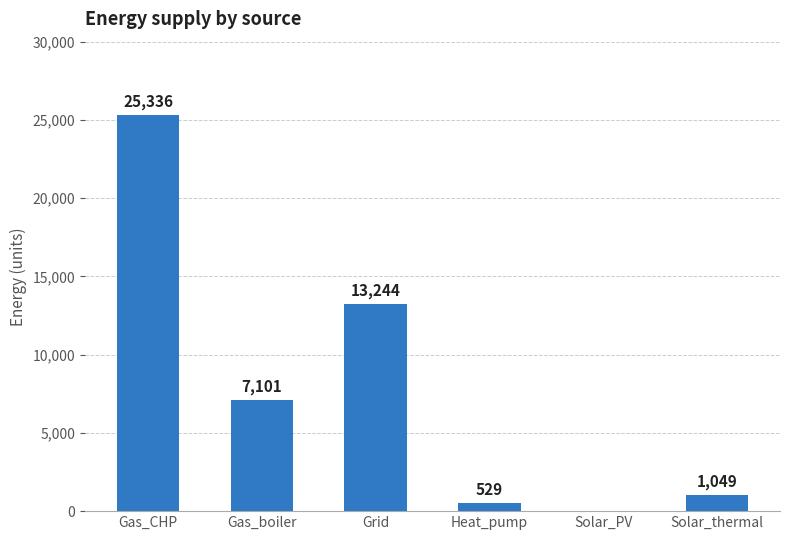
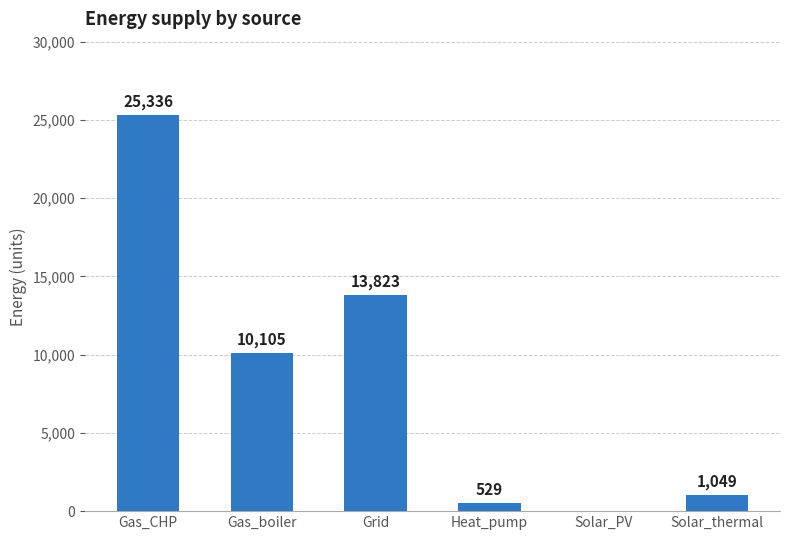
  {
    "Gas_CHP": "25,336",
-   "Gas_boiler": "7,101",
-   "Grid": "13,244",
+   "Gas_boiler": "10,105",
+   "Grid": "13,823",
    "Heat_pump": "529",
    "Solar_thermal": "1,049"
  }
